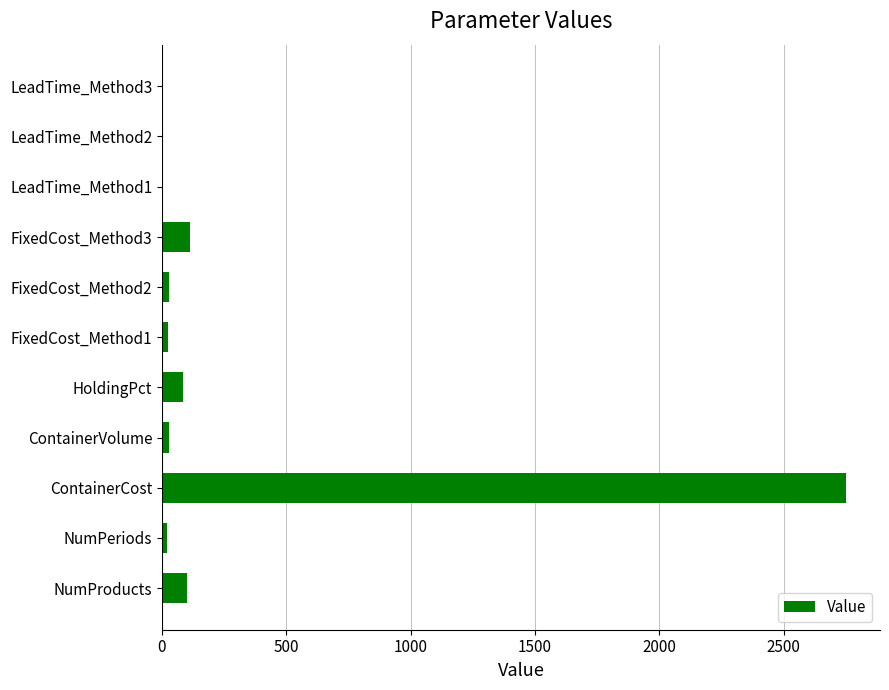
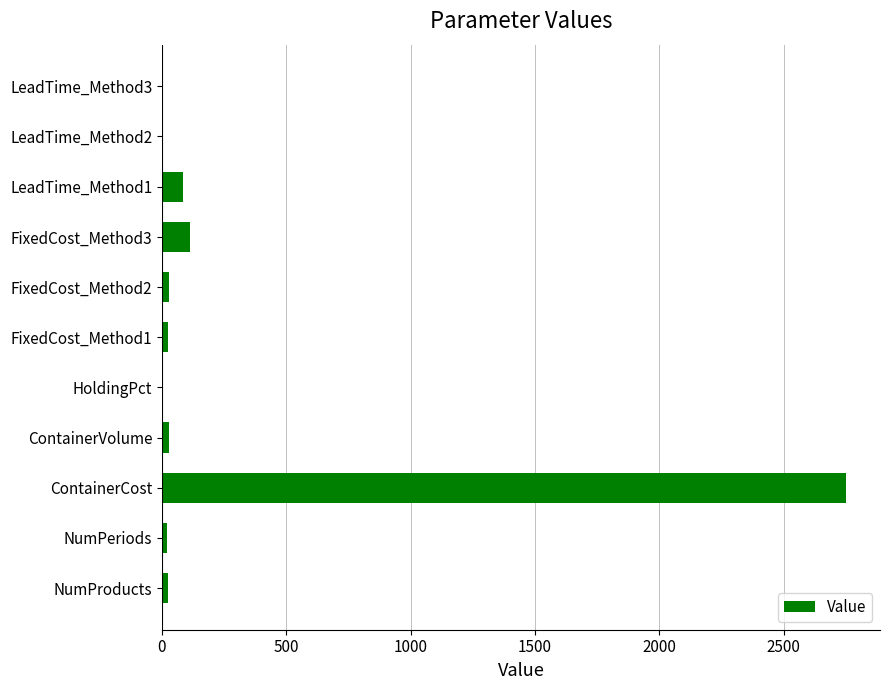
  {
-   "LeadTime_Method1": 0,
+   "LeadTime_Method1": 90,
    "FixedCost_Method3": 110,
    "FixedCost_Method2": 30,
    "FixedCost_Method1": 20,
-   "HoldingPct": 80,
+   "HoldingPct": 0,
    "ContainerVolume": 30,
    "ContainerCost": 2750,
    "NumPeriods": 20,
-   "NumProducts": 100
+   "NumProducts": 30
  }
